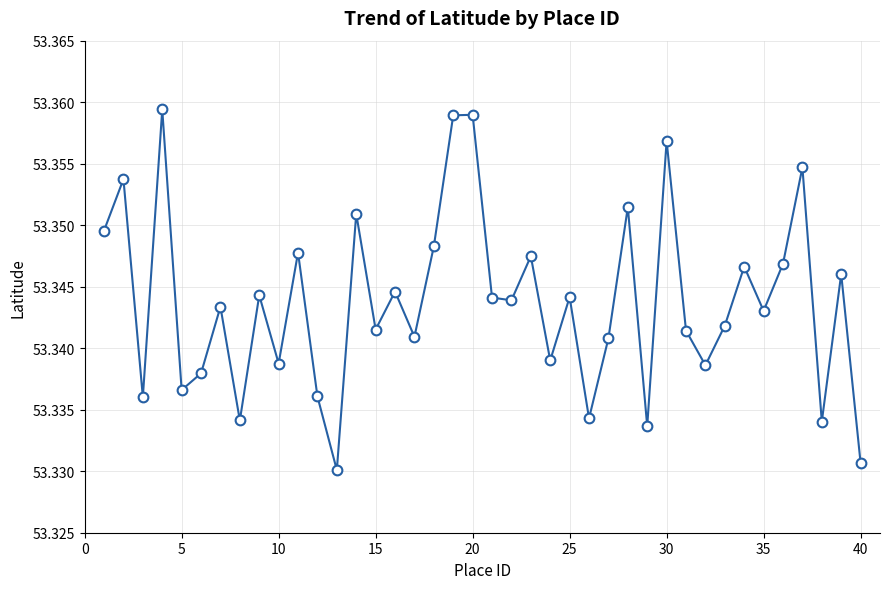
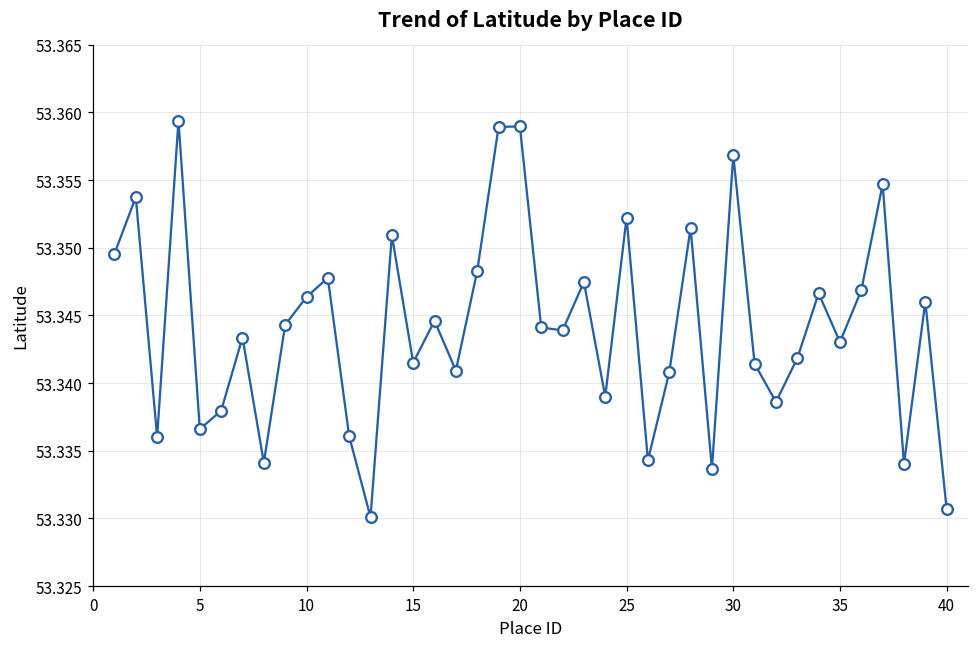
  {
    "5": 53.3366,
-   "10": 53.3388,
+   "10": 53.3464,
    "15": 53.3415,
    "20": 53.3590,
-   "25": 53.3442,
+   "25": 53.3522,
    "30": 53.3569,
    "35": 53.3430,
    "40": 53.3307
  }
